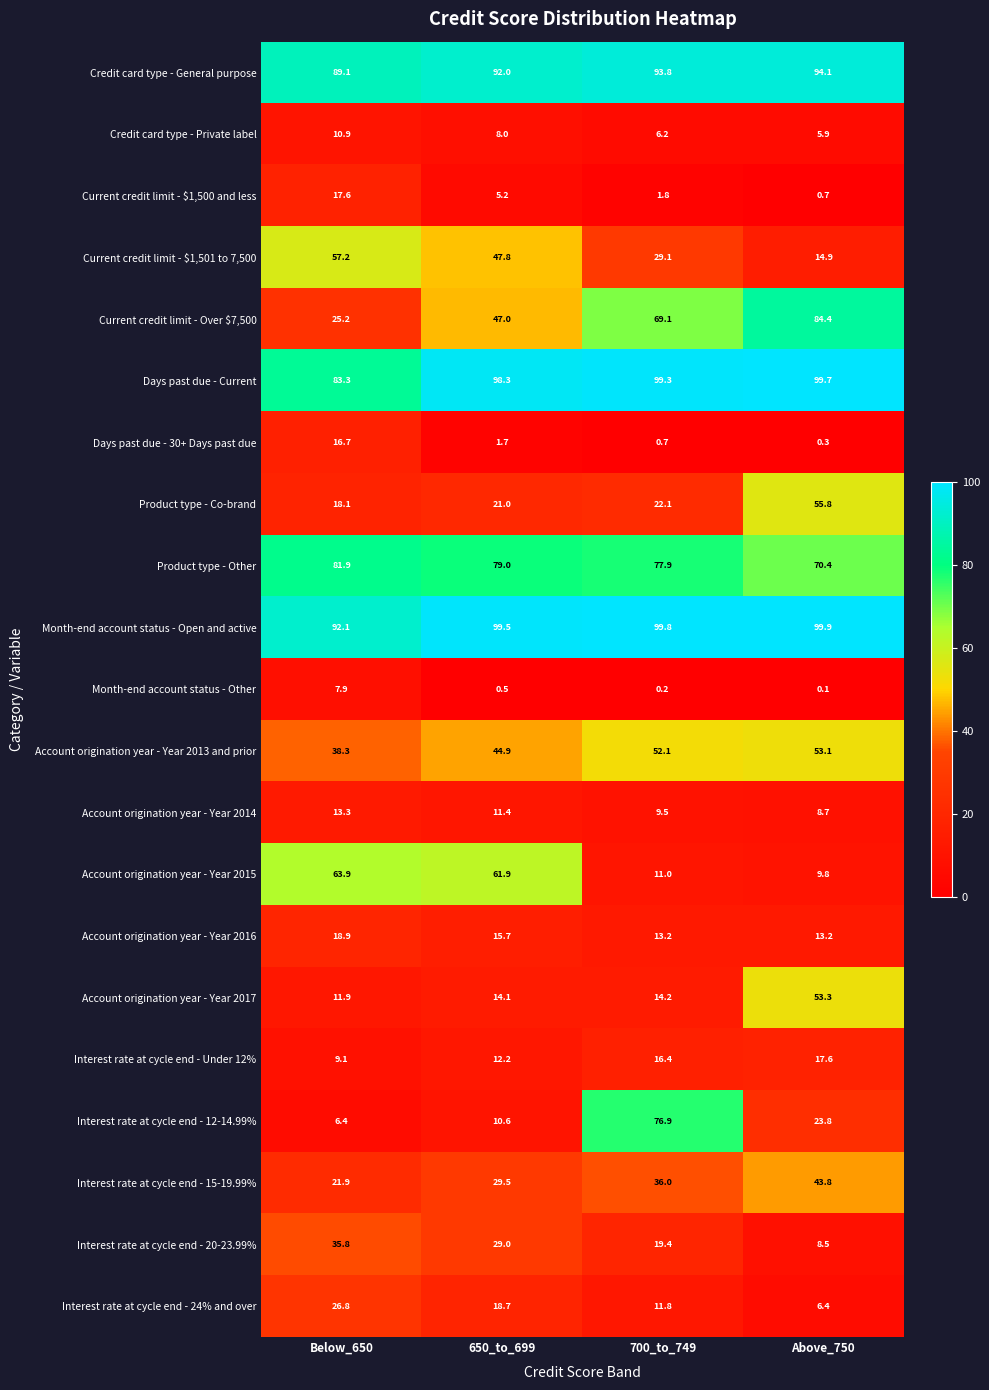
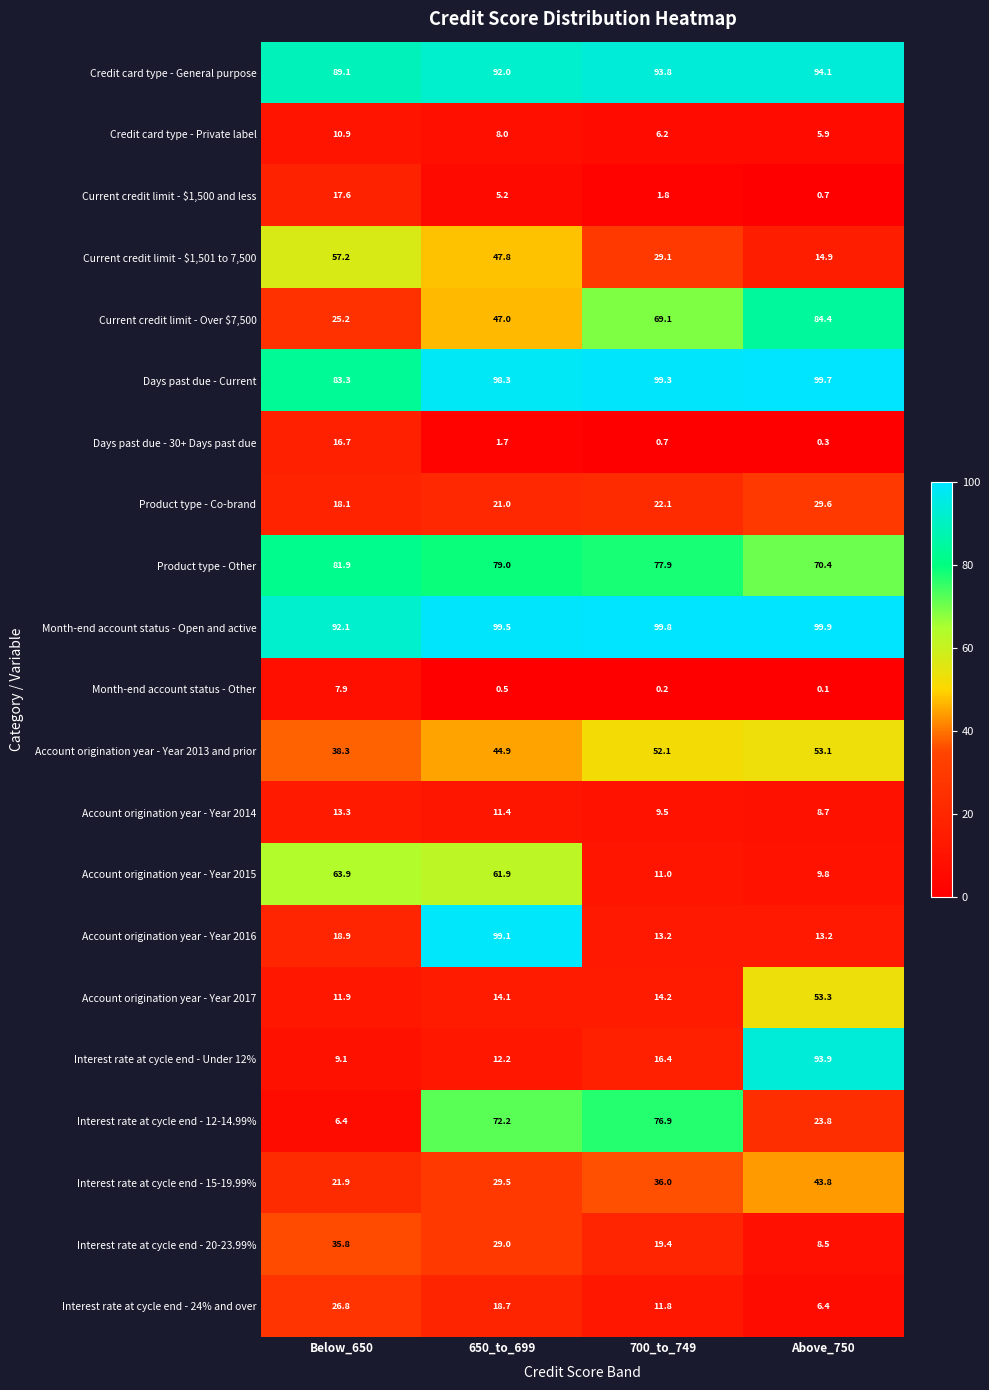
  {
    "Credit card type - General purpose": {
      "Below_650": 89.1,
      "650_to_699": 92.0,
      "700_to_749": 93.8,
      "Above_750": 94.1
    },
    "Credit card type - Private label": {
      "Below_650": 10.9,
      "650_to_699": 8.0,
      "700_to_749": 6.2,
      "Above_750": 5.9
    },
    "Current credit limit - $1,500 and less": {
      "Below_650": 17.6,
      "650_to_699": 5.2,
      "700_to_749": 1.8,
      "Above_750": 0.7
    },
    "Current credit limit - $1,501 to 7,500": {
      "Below_650": 57.2,
      "650_to_699": 47.8,
      "700_to_749": 29.1,
      "Above_750": 14.9
    },
    "Current credit limit - Over $7,500": {
      "Below_650": 25.2,
      "650_to_699": 47.0,
      "700_to_749": 69.1,
      "Above_750": 84.4
    },
    "Days past due - Current": {
      "Below_650": 83.3,
      "650_to_699": 98.3,
      "700_to_749": 99.3,
      "Above_750": 99.7
    },
    "Days past due - 30+ Days past due": {
      "Below_650": 16.7,
      "650_to_699": 1.7,
      "700_to_749": 0.7,
      "Above_750": 0.3
    },
    "Product type - Co-brand": {
      "Below_650": 18.1,
      "650_to_699": 21.0,
      "700_to_749": 22.1,
-     "Above_750": 55.8
+     "Above_750": 29.6
    },
    "Product type - Other": {
      "Below_650": 81.9,
      "650_to_699": 79.0,
      "700_to_749": 77.9,
      "Above_750": 70.4
    },
    "Month-end account status - Open and active": {
      "Below_650": 92.1,
      "650_to_699": 99.5,
      "700_to_749": 99.8,
      "Above_750": 99.9
    },
    "Month-end account status - Other": {
      "Below_650": 7.9,
      "650_to_699": 0.5,
      "700_to_749": 0.2,
      "Above_750": 0.1
    },
    "Account origination year - Year 2013 and prior": {
      "Below_650": 38.3,
      "650_to_699": 44.9,
      "700_to_749": 52.1,
      "Above_750": 53.1
    },
    "Account origination year - Year 2014": {
      "Below_650": 13.3,
      "650_to_699": 11.4,
      "700_to_749": 9.5,
      "Above_750": 8.7
    },
    "Account origination year - Year 2015": {
      "Below_650": 63.9,
      "650_to_699": 61.9,
      "700_to_749": 11.0,
      "Above_750": 9.8
    },
    "Account origination year - Year 2016": {
      "Below_650": 18.9,
-     "650_to_699": 15.7,
+     "650_to_699": 99.1,
      "700_to_749": 13.2,
      "Above_750": 13.2
    },
    "Account origination year - Year 2017": {
      "Below_650": 11.9,
      "650_to_699": 14.1,
      "700_to_749": 14.2,
      "Above_750": 53.3
    },
    "Interest rate at cycle end - Under 12%": {
      "Below_650": 9.1,
      "650_to_699": 12.2,
      "700_to_749": 16.4,
-     "Above_750": 17.6
+     "Above_750": 93.9
    },
    "Interest rate at cycle end - 12-14.99%": {
      "Below_650": 6.4,
-     "650_to_699": 10.6,
+     "650_to_699": 72.2,
      "700_to_749": 76.9,
      "Above_750": 23.8
    },
    "Interest rate at cycle end - 15-19.99%": {
      "Below_650": 21.9,
      "650_to_699": 29.5,
      "700_to_749": 36.0,
      "Above_750": 43.8
    },
    "Interest rate at cycle end - 20-23.99%": {
      "Below_650": 35.8,
      "650_to_699": 29.0,
      "700_to_749": 19.4,
      "Above_750": 8.5
    },
    "Interest rate at cycle end - 24% and over": {
      "Below_650": 26.8,
      "650_to_699": 18.7,
      "700_to_749": 11.8,
      "Above_750": 6.4
    }
  }
